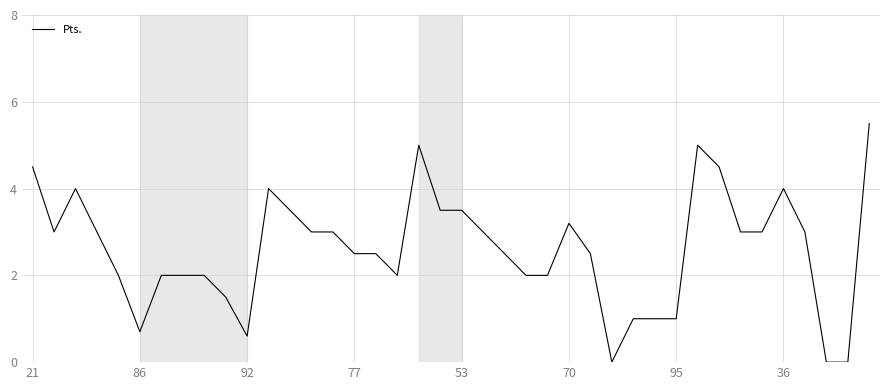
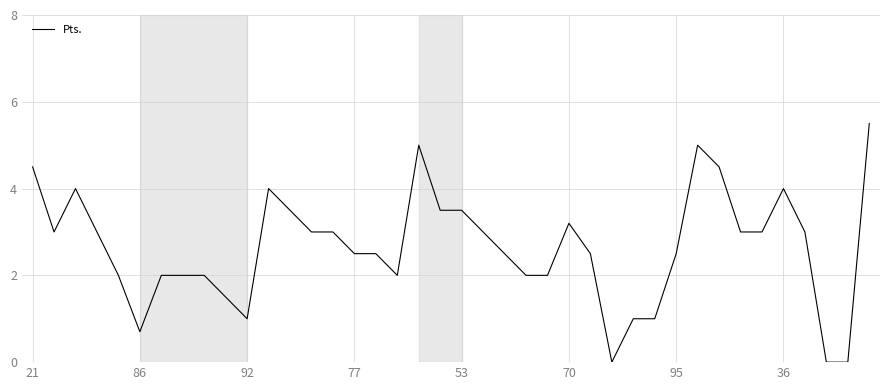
  {
    "86": 0.7,
-   "92": 0.6,
+   "92": 1.0,
    "77": 2.5,
    "53": 3.5,
    "70": 3.2,
-   "95": 1.0
+   "95": 2.5
  }
